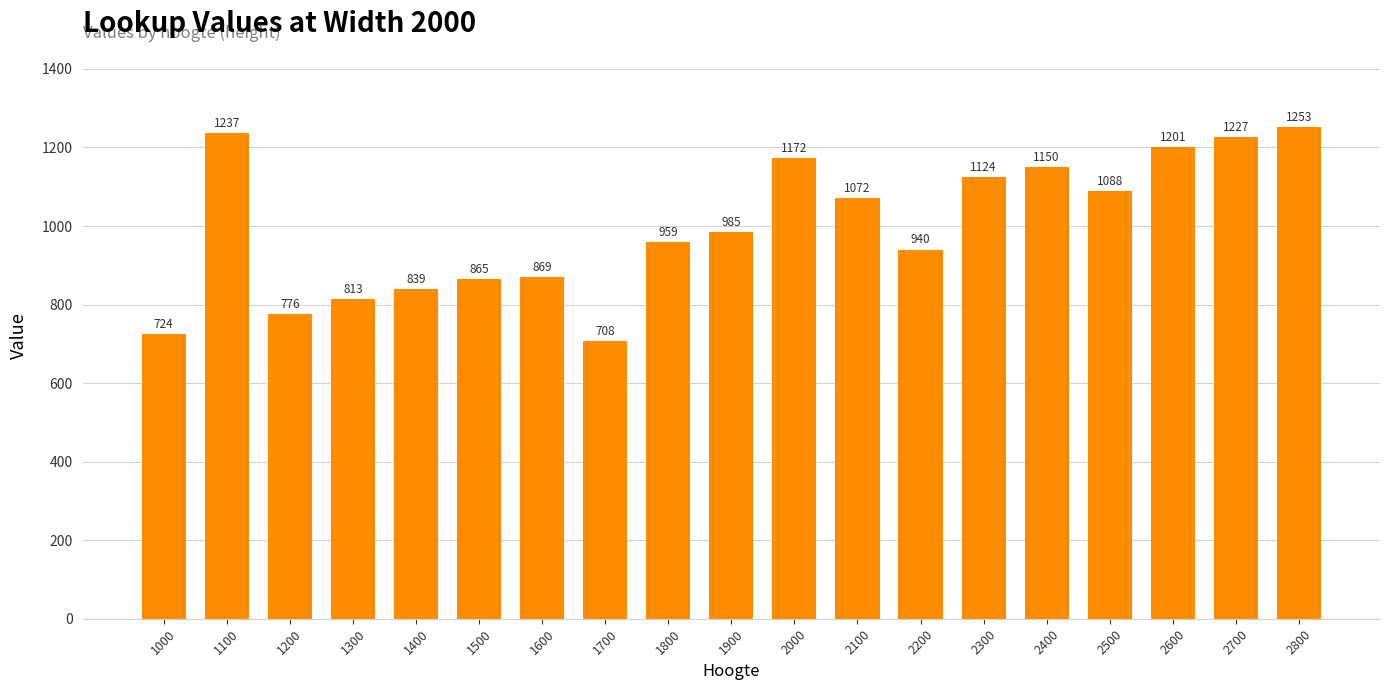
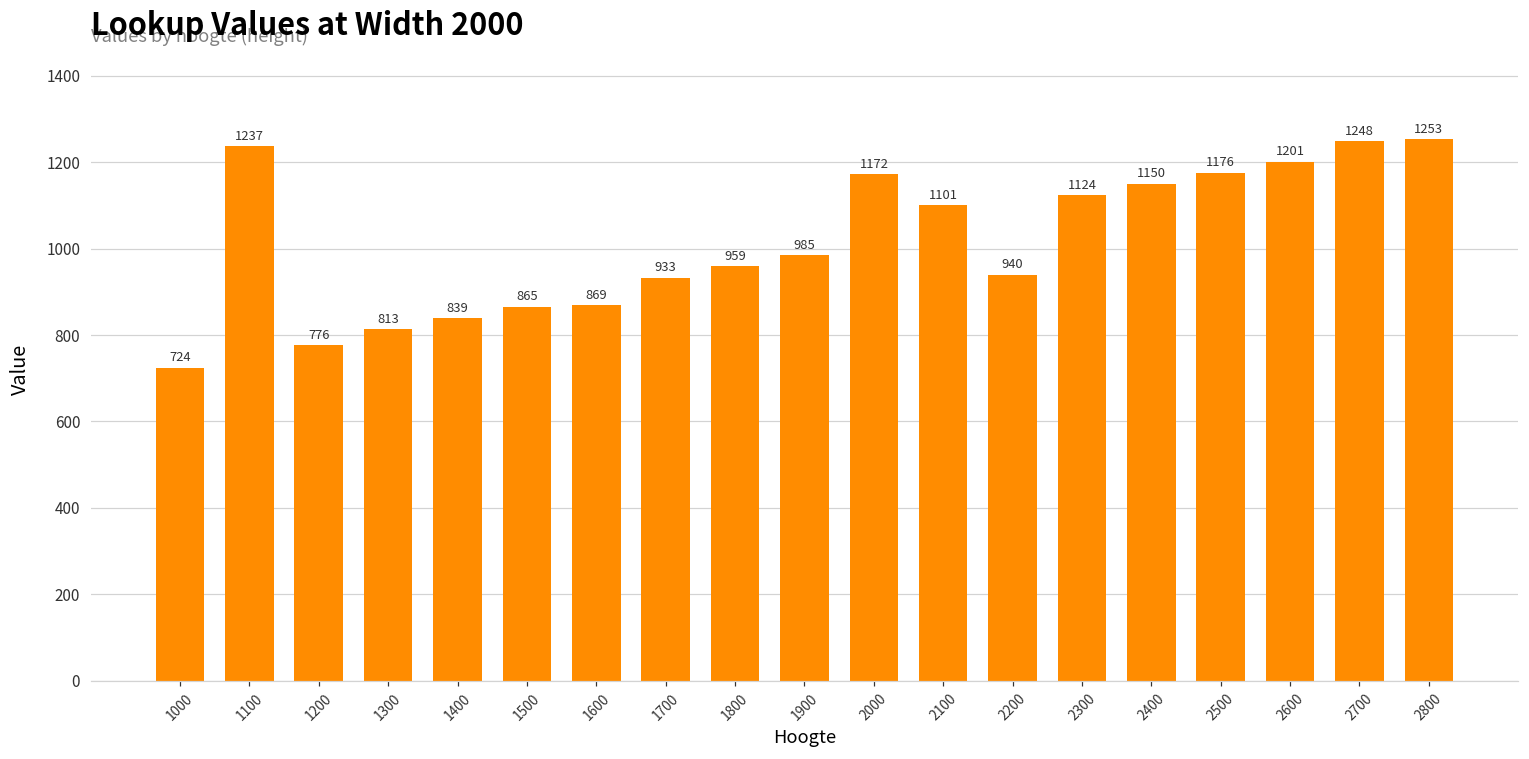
  {
    "1000": 724,
    "1100": 1237,
    "1200": 776,
    "1300": 813,
    "1400": 839,
    "1500": 865,
    "1600": 869,
-   "1700": 708,
+   "1700": 933,
    "1800": 959,
    "1900": 985,
    "2000": 1172,
-   "2100": 1072,
+   "2100": 1101,
    "2200": 940,
    "2300": 1124,
    "2400": 1150,
-   "2500": 1088,
+   "2500": 1176,
    "2600": 1201,
-   "2700": 1227,
+   "2700": 1248,
    "2800": 1253
  }
